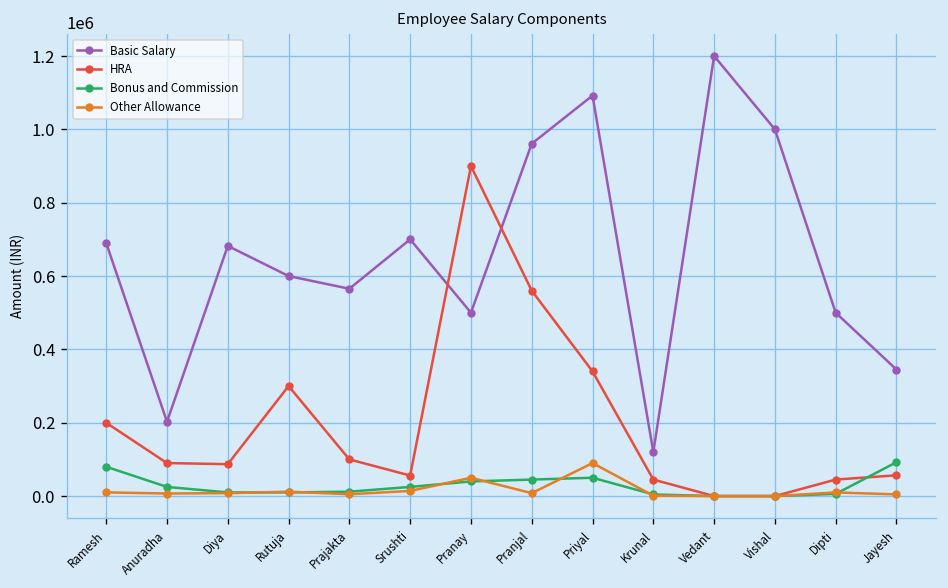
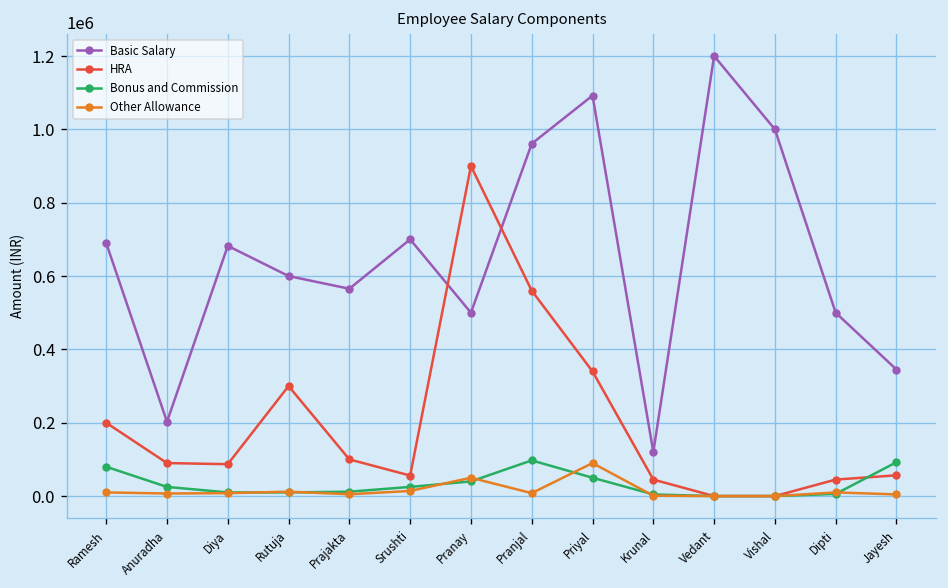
  {
    "Basic Salary": {
      "Ramesh": 690000,
      "Anuradha": 200000,
      "Diya": 680000,
      "Rutuja": 600000,
      "Prajakta": 570000,
      "Srushti": 700000,
      "Pranay": 500000,
      "Pranjal": 960000,
      "Priyal": 1090000,
      "Krunal": 120000,
      "Vedant": 1200000,
      "Vishal": 1000000,
      "Dipti": 500000,
      "Jayesh": 350000
    },
    "Bonus and Commission": {
      "Ramesh": 80000,
      "Anuradha": 30000,
      "Srushti": 30000,
      "Pranay": 40000,
-     "Pranjal": 50000,
+     "Pranjal": 100000,
      "Priyal": 50000,
      "Jayesh": 90000
    }
  }
